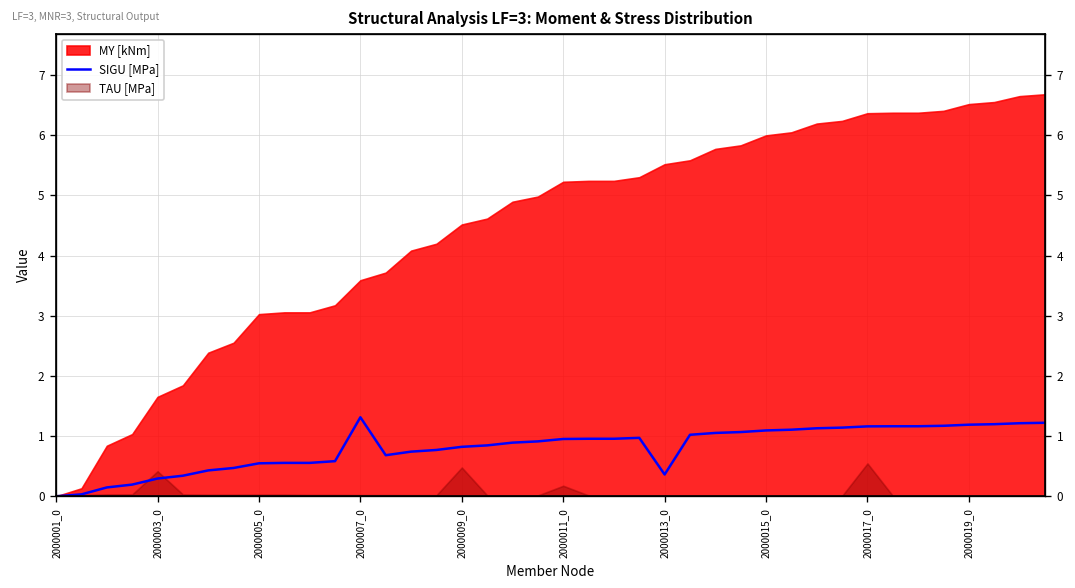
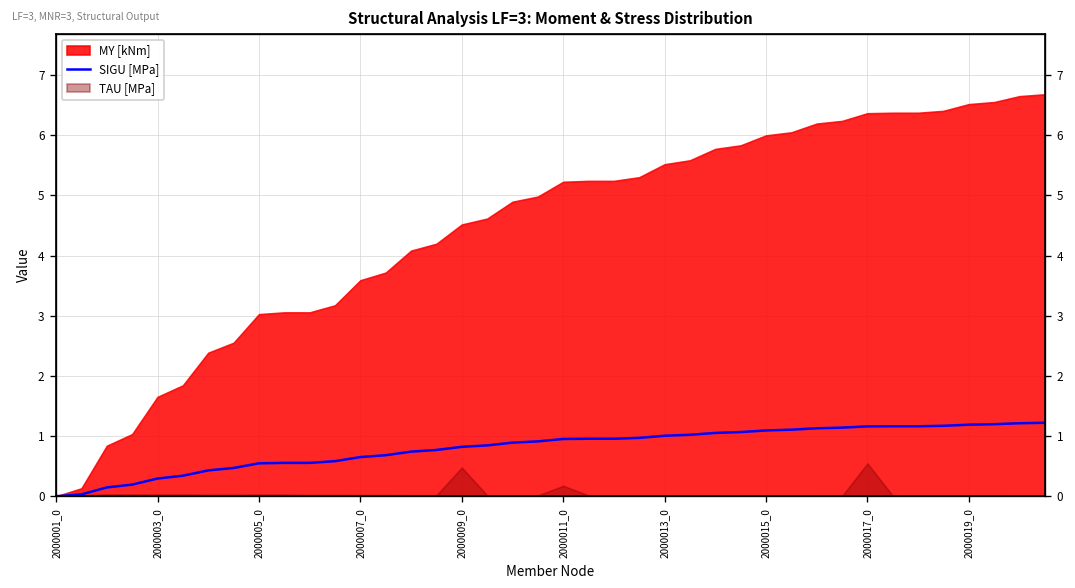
  {
    "SIGU [MPa]": {
      "2000003_0": 0.3,
      "2000005_0": 0.5,
-     "2000007_0": 1.3,
+     "2000007_0": 0.7,
      "2000009_0": 0.8,
      "2000011_0": 1.0,
-     "2000013_0": 0.4,
+     "2000013_0": 1.0,
      "2000015_0": 1.1,
      "2000017_0": 1.2,
      "2000019_0": 1.2
    },
    "MY [kNm]": {
      "2000003_0": 1.7,
      "2000005_0": 3.0,
      "2000007_0": 3.6,
      "2000009_0": 4.5,
      "2000011_0": 5.2,
      "2000013_0": 5.5,
      "2000015_0": 6.0,
      "2000017_0": 6.4,
      "2000019_0": 6.5
    },
    "TAU [MPa]": {
-     "2000003_0": 0.4,
+     "2000003_0": 0.0,
      "2000009_0": 0.5,
      "2000011_0": 0.2,
      "2000017_0": 0.5
    }
  }
